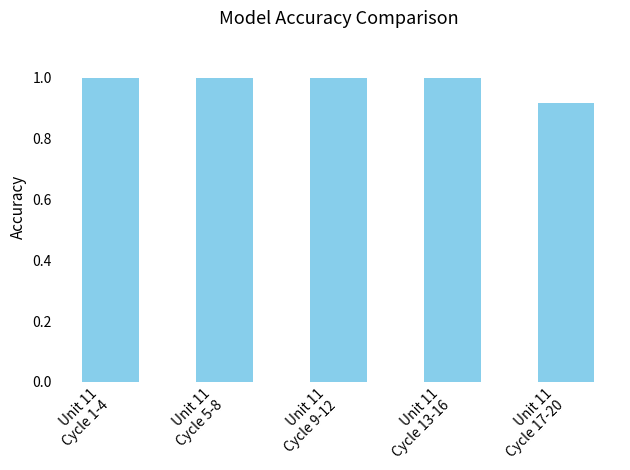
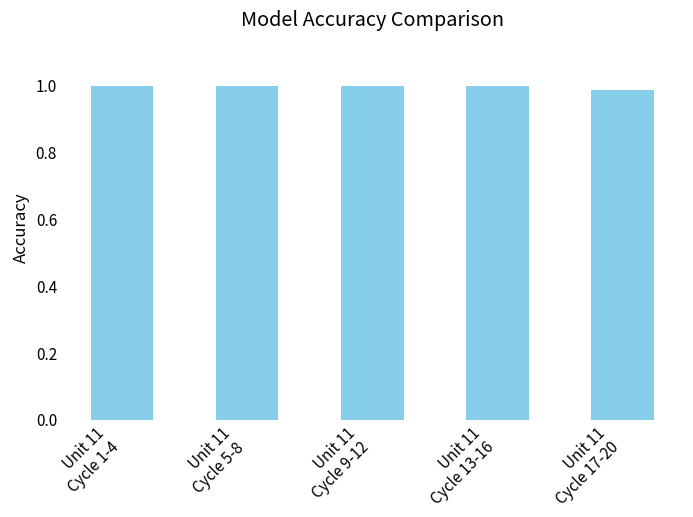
  {
    "Unit 11 Cycle 1-4": 1.00,
    "Unit 11 Cycle 5-8": 1.00,
    "Unit 11 Cycle 9-12": 1.00,
    "Unit 11 Cycle 13-16": 1.00,
-   "Unit 11 Cycle 17-20": 0.92
+   "Unit 11 Cycle 17-20": 0.99
  }
